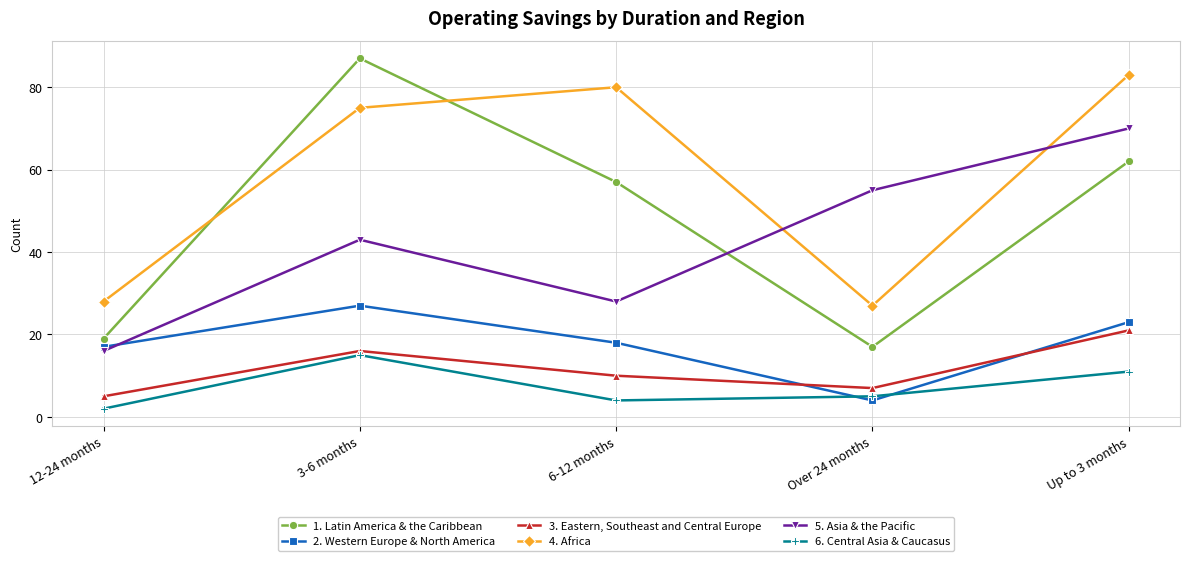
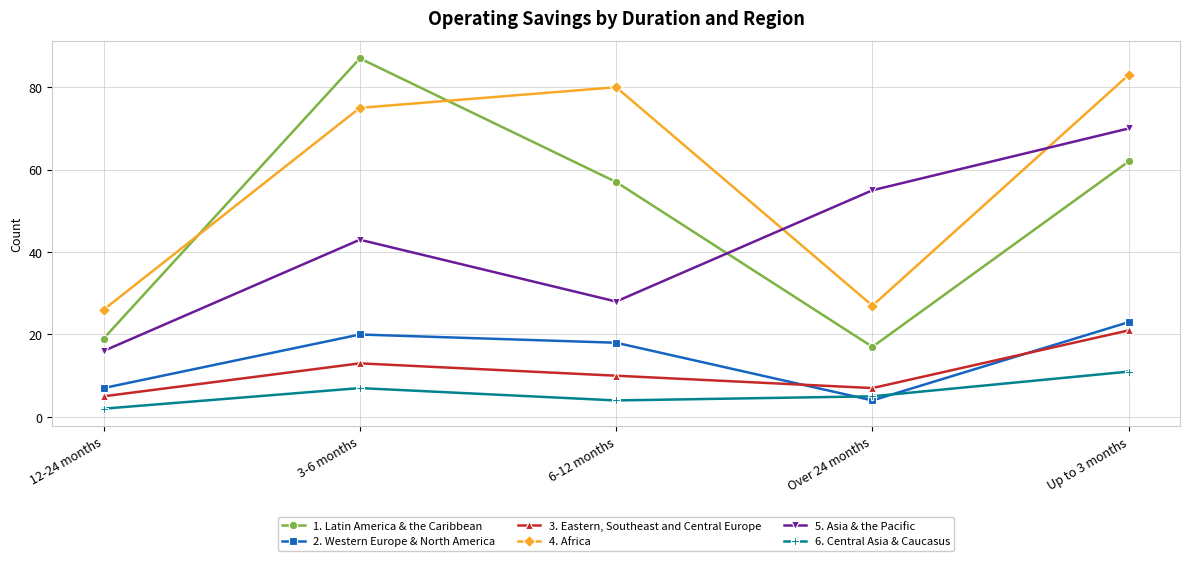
  {
    "1. Latin America & the Caribbean": {
      "12-24 months": 19,
      "3-6 months": 87,
      "6-12 months": 57,
      "Over 24 months": 17,
      "Up to 3 months": 62
    },
    "2. Western Europe & North America": {
-     "12-24 months": 17,
-     "3-6 months": 27,
+     "12-24 months": 7,
+     "3-6 months": 20,
      "6-12 months": 18,
      "Over 24 months": 4,
      "Up to 3 months": 23
    },
    "3. Eastern, Southeast and Central Europe": {
      "12-24 months": 5,
-     "3-6 months": 16,
+     "3-6 months": 13,
      "6-12 months": 10,
      "Over 24 months": 7,
      "Up to 3 months": 21
    },
    "4. Africa": {
-     "12-24 months": 28,
+     "12-24 months": 26,
      "3-6 months": 75,
      "6-12 months": 80,
      "Over 24 months": 27,
      "Up to 3 months": 83
    },
    "5. Asia & the Pacific": {
      "12-24 months": 16,
      "3-6 months": 43,
      "6-12 months": 28,
      "Over 24 months": 55,
      "Up to 3 months": 70
    },
    "6. Central Asia & Caucasus": {
      "12-24 months": 2,
-     "3-6 months": 15,
+     "3-6 months": 7,
      "6-12 months": 4,
      "Over 24 months": 5,
      "Up to 3 months": 11
    }
  }
